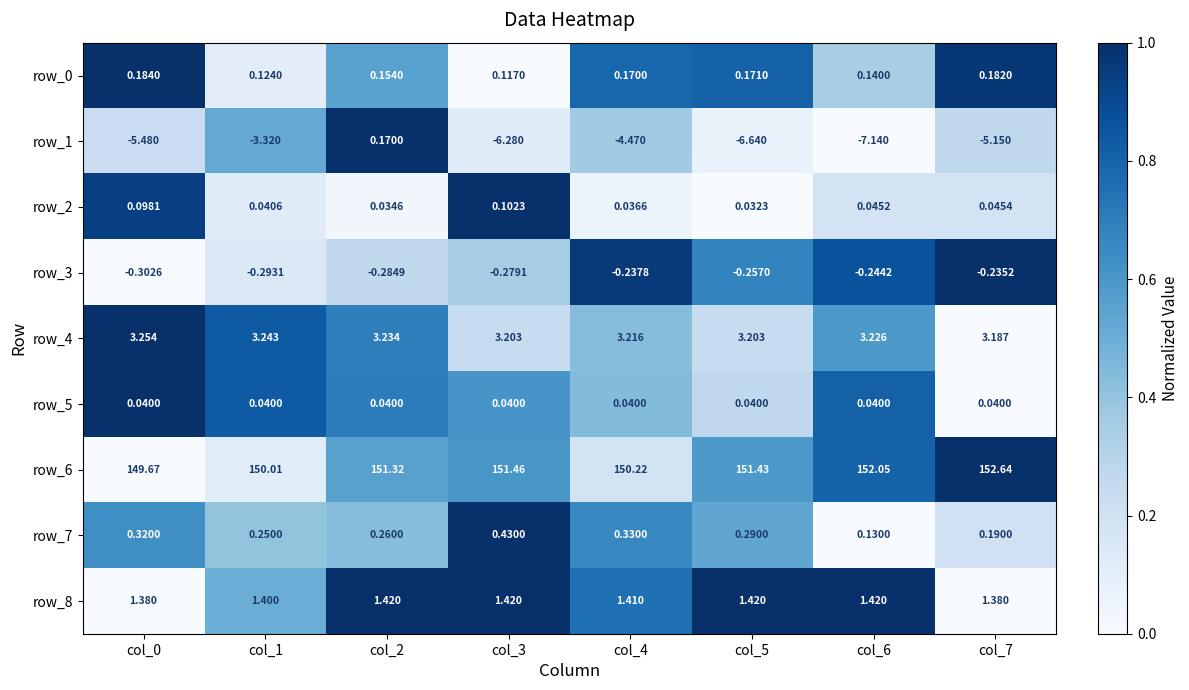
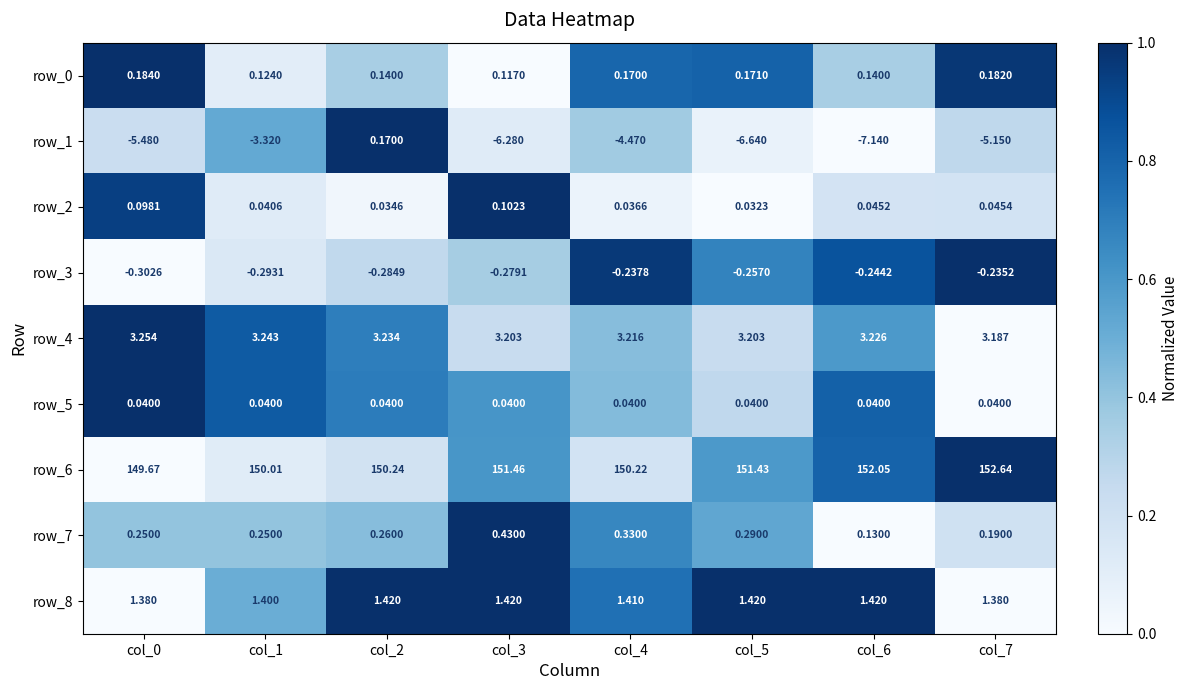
  {
    "row_0": {
      "col_0": 0.1840,
      "col_1": 0.1240,
-     "col_2": 0.1540,
+     "col_2": 0.1400,
      "col_3": 0.1170,
      "col_4": 0.1700,
      "col_5": 0.1710,
      "col_6": 0.1400,
      "col_7": 0.1820
    },
    "row_1": {
      "col_0": -5.480,
      "col_1": -3.320,
      "col_2": 0.1700,
      "col_3": -6.280,
      "col_4": -4.470,
      "col_5": -6.640,
      "col_6": -7.140,
      "col_7": -5.150
    },
    "row_2": {
      "col_0": 0.0981,
      "col_1": 0.0406,
      "col_2": 0.0346,
      "col_3": 0.1023,
      "col_4": 0.0366,
      "col_5": 0.0323,
      "col_6": 0.0452,
      "col_7": 0.0454
    },
    "row_3": {
      "col_0": -0.3026,
      "col_1": -0.2931,
      "col_2": -0.2849,
      "col_3": -0.2791,
      "col_4": -0.2378,
      "col_5": -0.2570,
      "col_6": -0.2442,
      "col_7": -0.2352
    },
    "row_4": {
      "col_0": 3.254,
      "col_1": 3.243,
      "col_2": 3.234,
      "col_3": 3.203,
      "col_4": 3.216,
      "col_5": 3.203,
      "col_6": 3.226,
      "col_7": 3.187
    },
    "row_5": {
      "col_0": 0.0400,
      "col_1": 0.0400,
      "col_2": 0.0400,
      "col_3": 0.0400,
      "col_4": 0.0400,
      "col_5": 0.0400,
      "col_6": 0.0400,
      "col_7": 0.0400
    },
    "row_6": {
      "col_0": 149.67,
      "col_1": 150.01,
-     "col_2": 151.32,
+     "col_2": 150.24,
      "col_3": 151.46,
      "col_4": 150.22,
      "col_5": 151.43,
      "col_6": 152.05,
      "col_7": 152.64
    },
    "row_7": {
-     "col_0": 0.3200,
+     "col_0": 0.2500,
      "col_1": 0.2500,
      "col_2": 0.2600,
      "col_3": 0.4300,
      "col_4": 0.3300,
      "col_5": 0.2900,
      "col_6": 0.1300,
      "col_7": 0.1900
    },
    "row_8": {
      "col_0": 1.380,
      "col_1": 1.400,
      "col_2": 1.420,
      "col_3": 1.420,
      "col_4": 1.410,
      "col_5": 1.420,
      "col_6": 1.420,
      "col_7": 1.380
    }
  }
